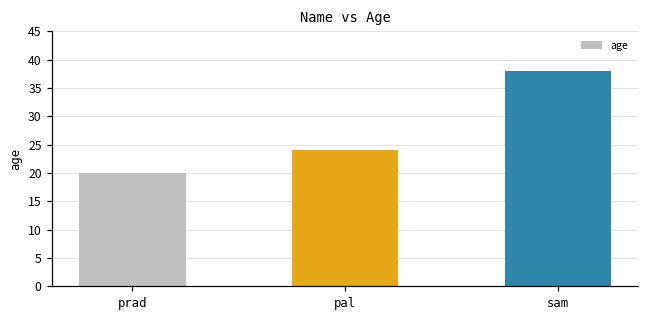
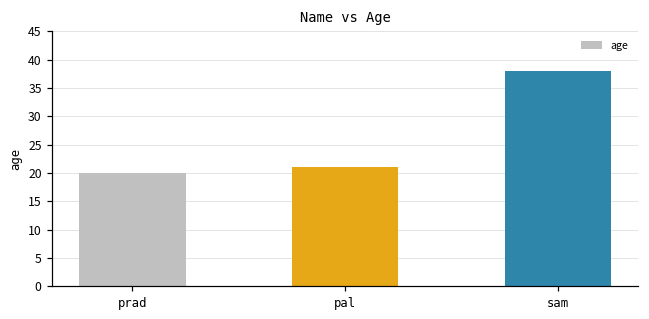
  {
    "prad": 20,
-   "pal": 24,
+   "pal": 21,
    "sam": 38
  }
